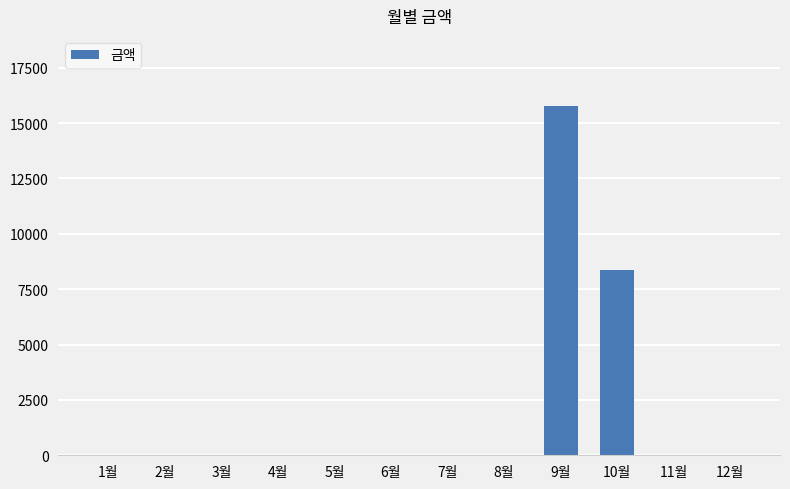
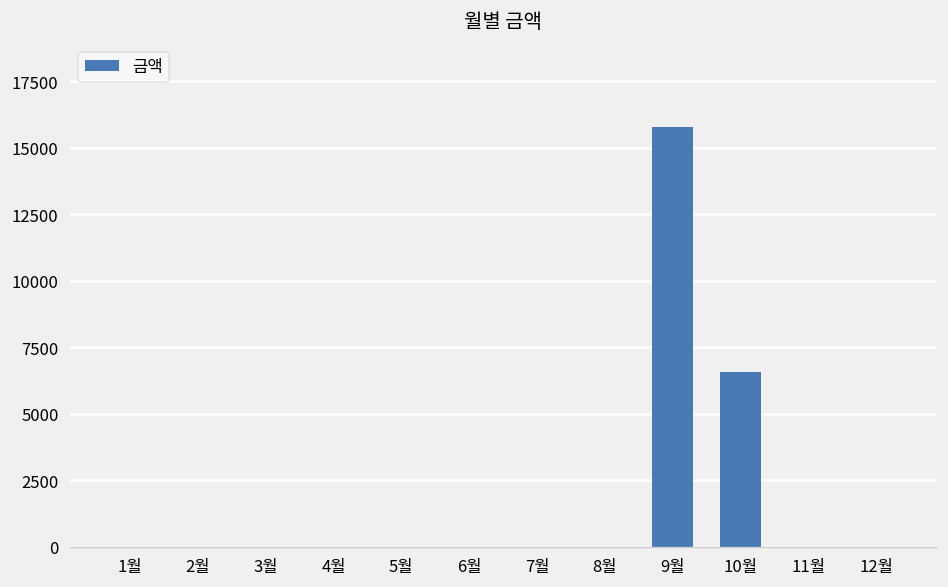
  {
    "1월": 0,
    "2월": 0,
    "3월": 0,
    "4월": 0,
    "5월": 0,
    "6월": 0,
    "7월": 0,
    "8월": 0,
    "9월": 15800,
-   "10월": 8400,
+   "10월": 6600,
    "11월": 0,
    "12월": 0
  }
